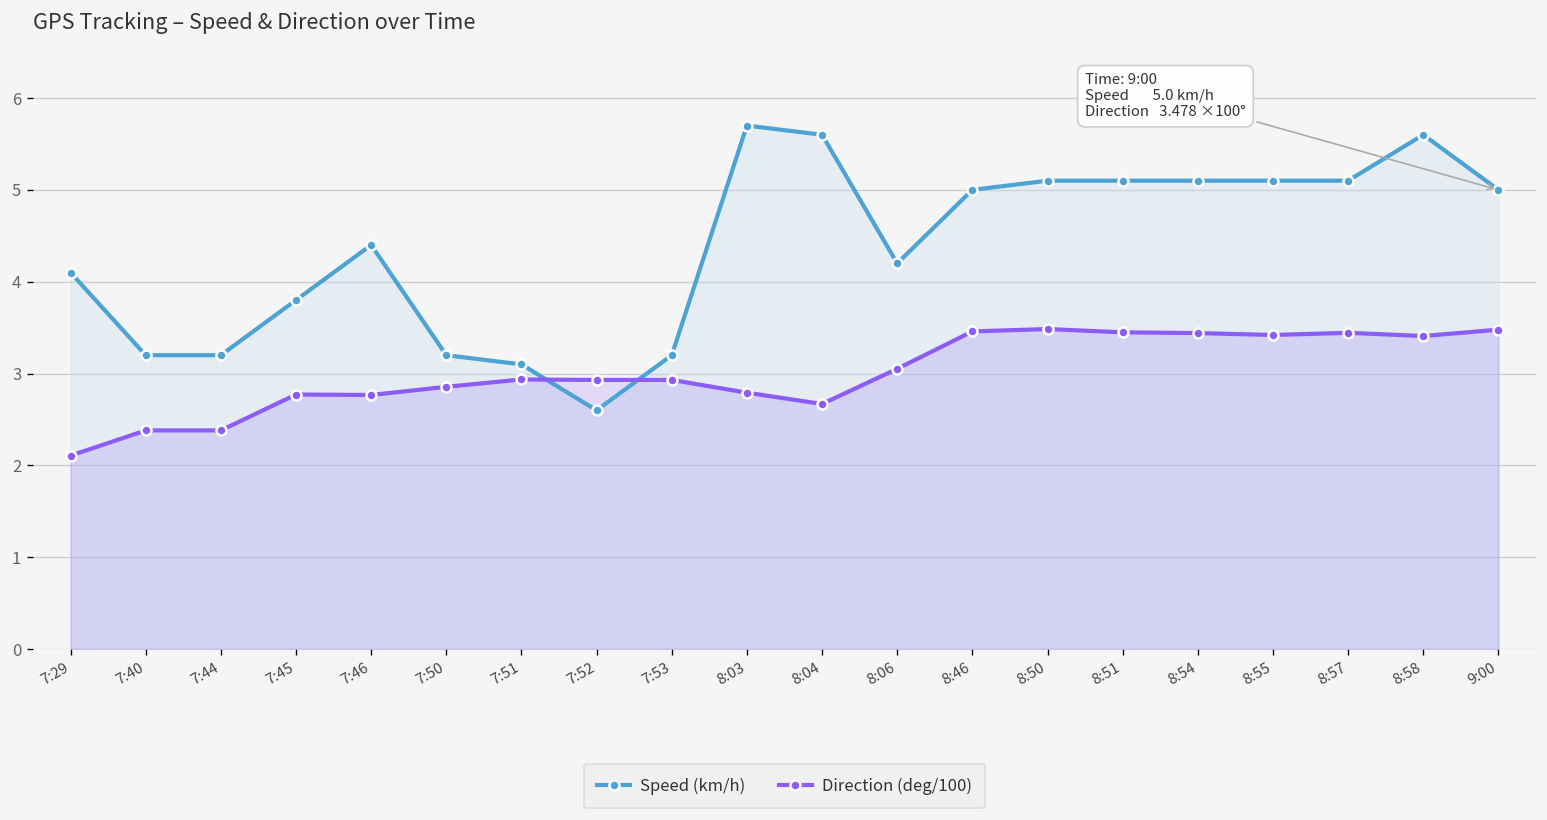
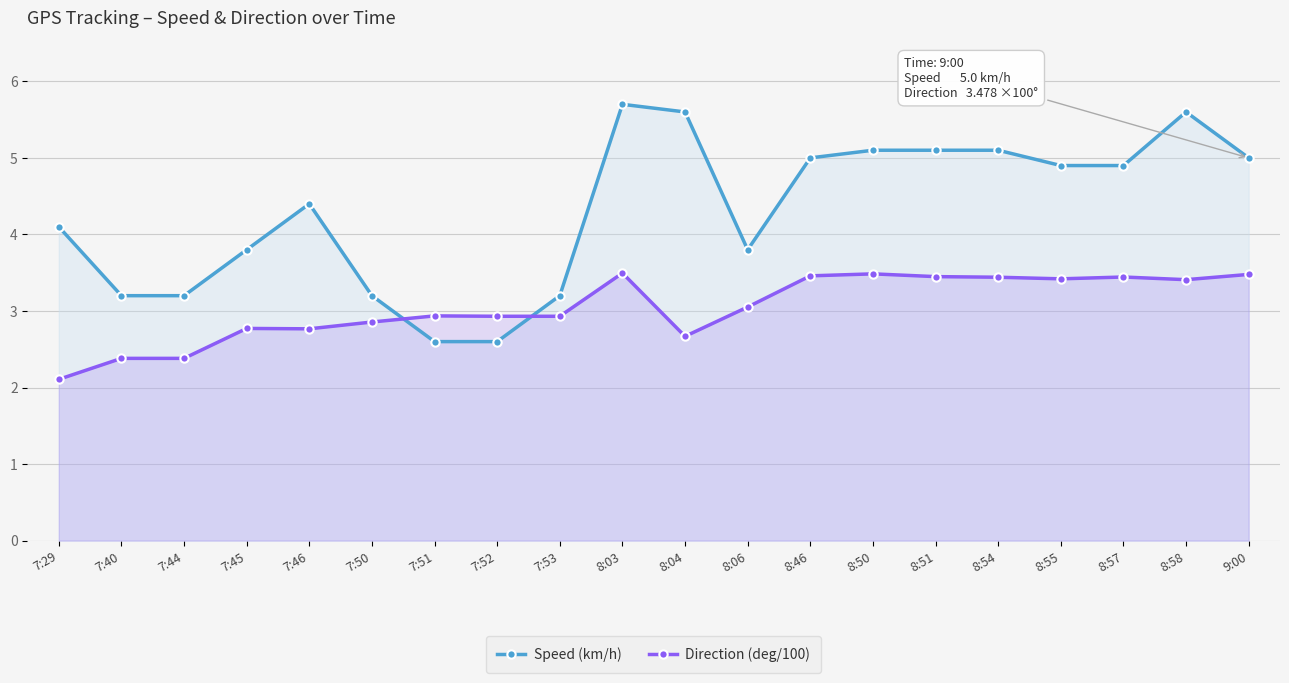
  {
    "Speed (km/h)": {
      "7:29": 4.1,
      "7:40": 3.2,
      "7:44": 3.2,
      "7:45": 3.8,
      "7:46": 4.4,
      "7:50": 3.2,
-     "7:51": 3.1,
+     "7:51": 2.6,
      "7:52": 2.6,
      "7:53": 3.2,
      "8:03": 5.7,
      "8:04": 5.6,
-     "8:06": 4.2,
+     "8:06": 3.8,
      "8:46": 5.0,
      "8:50": 5.1,
-     "8:55": 5.1,
-     "8:57": 5.1,
+     "8:55": 4.9,
+     "8:57": 4.9,
      "9:00": 5.0
    },
    "Direction (deg/100)": {
      "7:29": 2.1,
      "7:40": 2.4,
      "7:44": 2.4,
      "7:45": 2.8,
      "7:46": 2.8,
      "7:50": 2.9,
      "7:51": 2.9,
      "7:52": 2.9,
      "7:53": 2.9,
-     "8:03": 2.8,
+     "8:03": 3.5,
      "8:04": 2.7,
      "8:06": 3.1,
      "8:46": 3.5,
      "8:50": 3.5,
      "8:51": 3.4,
      "8:54": 3.4,
      "8:55": 3.4,
      "8:57": 3.4,
      "8:58": 3.4,
      "9:00": 3.5
    }
  }
